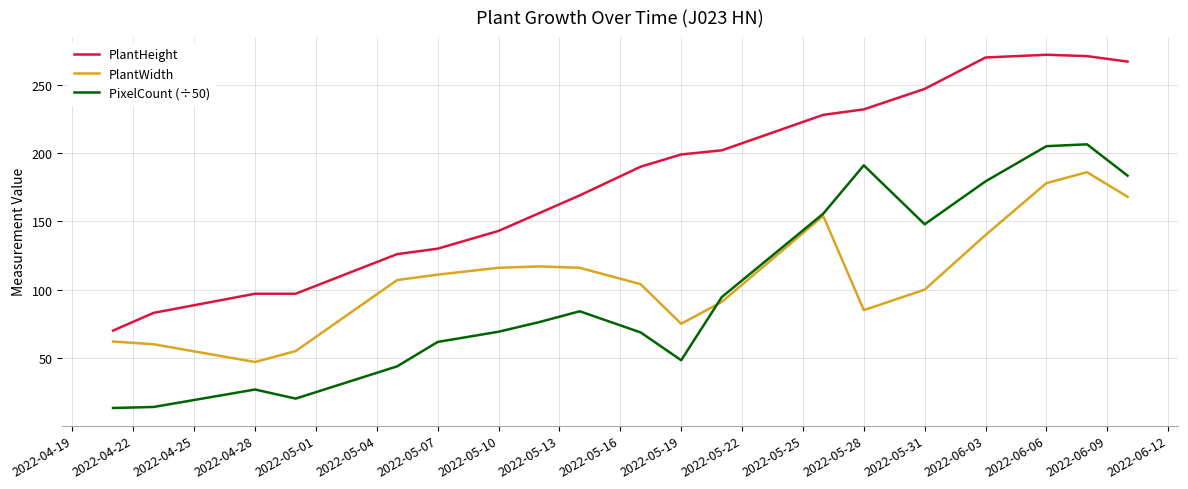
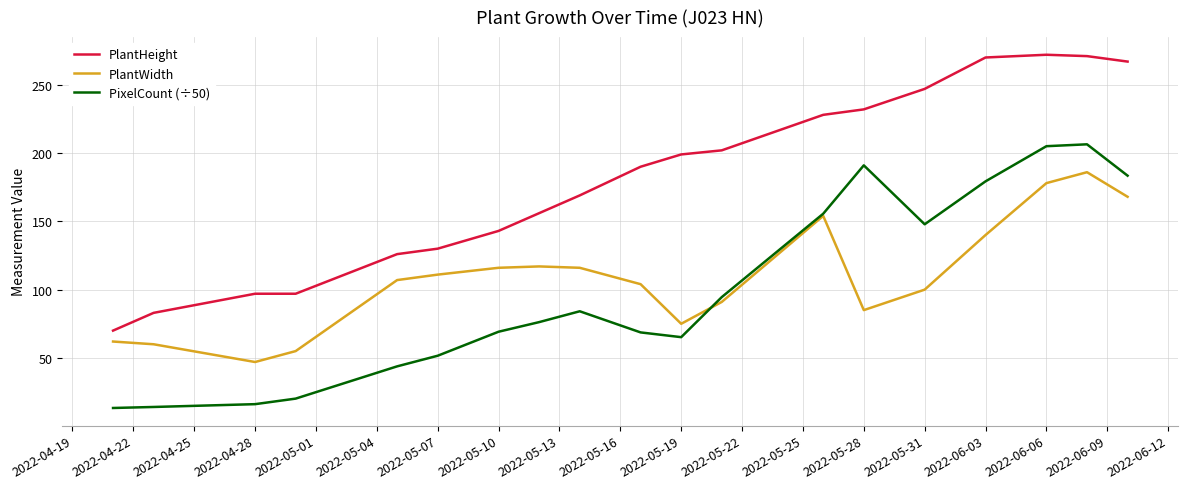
  {
    "PlantHeight": {
      "2022-04-28": 97,
      "2022-05-07": 130,
      "2022-05-10": 143,
      "2022-05-19": 199,
      "2022-05-28": 232,
      "2022-05-31": 247,
      "2022-06-03": 270,
      "2022-06-06": 272
    },
    "PlantWidth": {
      "2022-04-28": 47,
      "2022-05-07": 111,
      "2022-05-10": 116,
      "2022-05-19": 75,
      "2022-05-28": 85,
      "2022-05-31": 100,
      "2022-06-03": 140,
      "2022-06-06": 178
    },
    "PixelCount (÷50)": {
-     "2022-04-28": 27,
-     "2022-05-07": 62,
+     "2022-04-28": 16,
+     "2022-05-07": 52,
      "2022-05-10": 69,
-     "2022-05-19": 48,
+     "2022-05-19": 65,
      "2022-05-28": 191,
      "2022-05-31": 148,
      "2022-06-03": 179,
      "2022-06-06": 205
    }
  }
